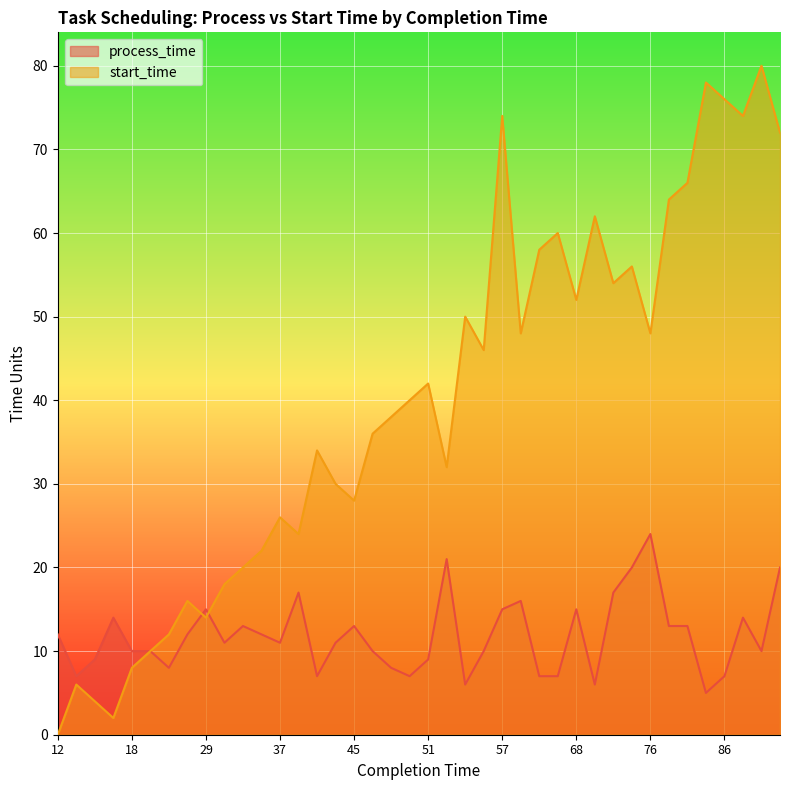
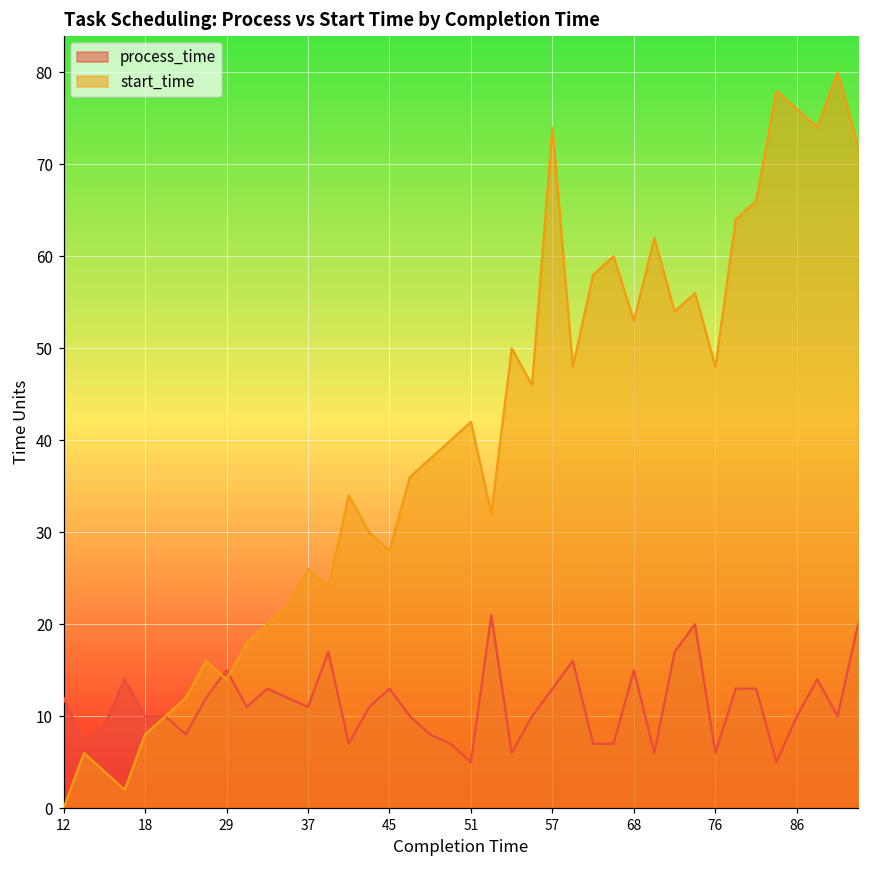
  {
    "process_time": {
      "12": 12,
      "45": 13,
-     "51": 9,
-     "57": 15,
+     "51": 5,
+     "57": 13,
      "68": 15,
-     "76": 24,
-     "86": 7
+     "76": 6,
+     "86": 10
    },
    "start_time": {
      "12": 0,
      "45": 28,
      "51": 42,
      "57": 74,
-     "68": 52,
+     "68": 53,
      "76": 48,
      "86": 76
    }
  }
